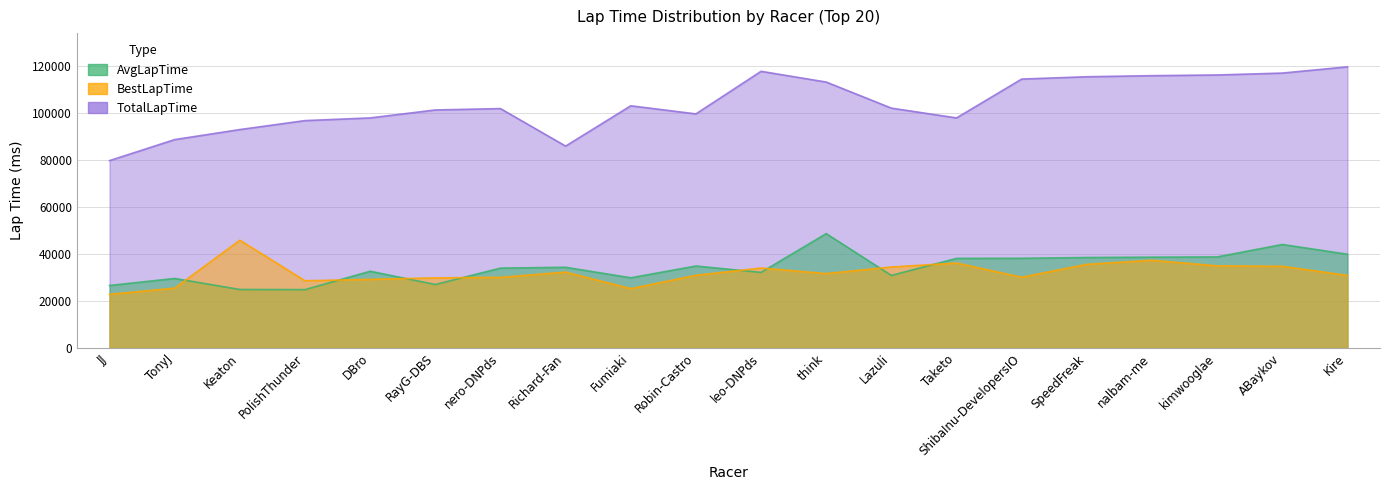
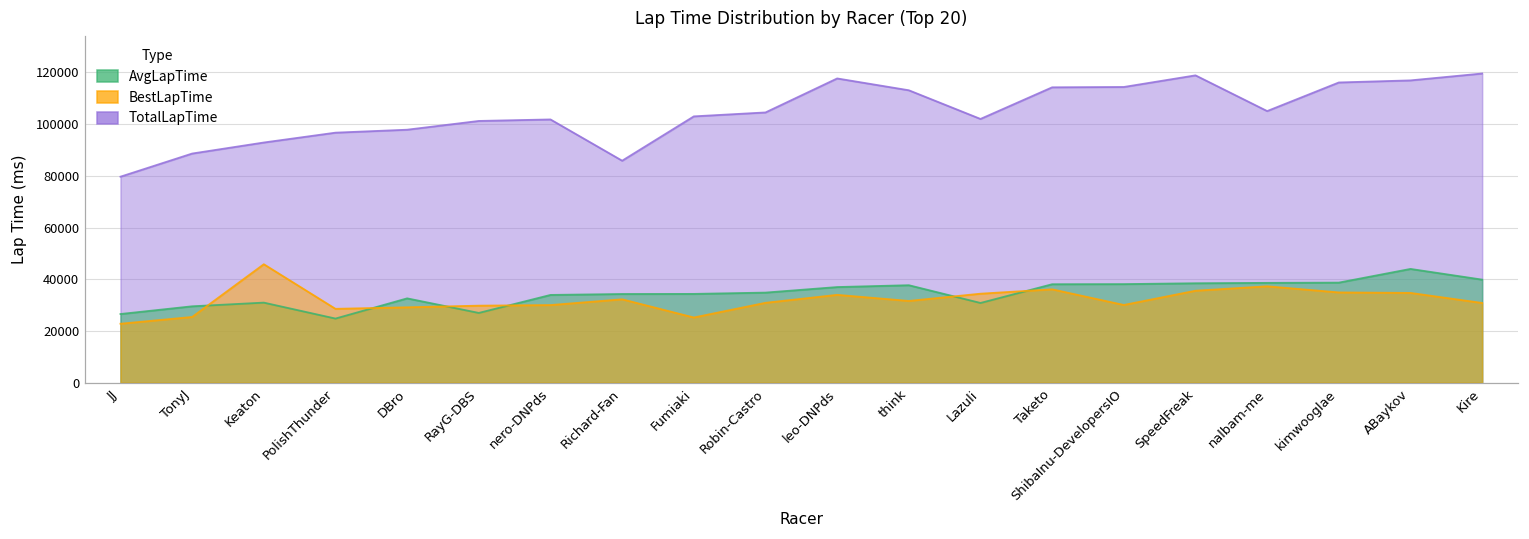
  {
    "TotalLapTime": {
      "JJ": 80000,
      "TonyJ": 89000,
      "Keaton": 93000,
      "PolishThunder": 97000,
      "DBro": 98000,
      "RayG-DBS": 101000,
      "nero-DNPds": 102000,
      "Richard-Fan": 86000,
      "Fumiaki": 103000,
-     "Robin-Castro": 100000,
+     "Robin-Castro": 104000,
      "leo-DNPds": 118000,
      "think": 113000,
      "Lazuli": 102000,
-     "Taketo": 98000,
+     "Taketo": 114000,
      "ShibaInu-DevelopersIO": 114000,
-     "SpeedFreak": 115000,
-     "nalbam-me": 116000,
+     "SpeedFreak": 119000,
+     "nalbam-me": 105000,
      "kimwooglae": 116000,
      "ABaykov": 117000,
      "Kire": 120000
    },
    "AvgLapTime": {
      "JJ": 27000,
      "TonyJ": 30000,
-     "Keaton": 25000,
+     "Keaton": 31000,
      "PolishThunder": 25000,
      "DBro": 33000,
      "RayG-DBS": 27000,
      "nero-DNPds": 34000,
      "Richard-Fan": 34000,
-     "Fumiaki": 30000,
+     "Fumiaki": 34000,
      "Robin-Castro": 35000,
-     "leo-DNPds": 32000,
-     "think": 49000,
+     "leo-DNPds": 37000,
+     "think": 38000,
      "Lazuli": 31000,
      "Taketo": 38000,
      "ShibaInu-DevelopersIO": 38000,
      "SpeedFreak": 38000,
      "nalbam-me": 39000,
      "kimwooglae": 39000,
      "ABaykov": 44000,
      "Kire": 40000
    },
    "BestLapTime": {
      "JJ": 23000,
      "TonyJ": 25000,
      "Keaton": 46000,
      "PolishThunder": 29000,
      "DBro": 29000,
      "RayG-DBS": 30000,
      "nero-DNPds": 30000,
      "Richard-Fan": 32000,
      "Fumiaki": 25000,
      "Robin-Castro": 31000,
      "leo-DNPds": 34000,
      "think": 32000,
      "Lazuli": 34000,
      "Taketo": 36000,
      "ShibaInu-DevelopersIO": 30000,
      "SpeedFreak": 36000,
      "nalbam-me": 37000,
      "kimwooglae": 35000,
      "ABaykov": 35000,
      "Kire": 31000
    }
  }
